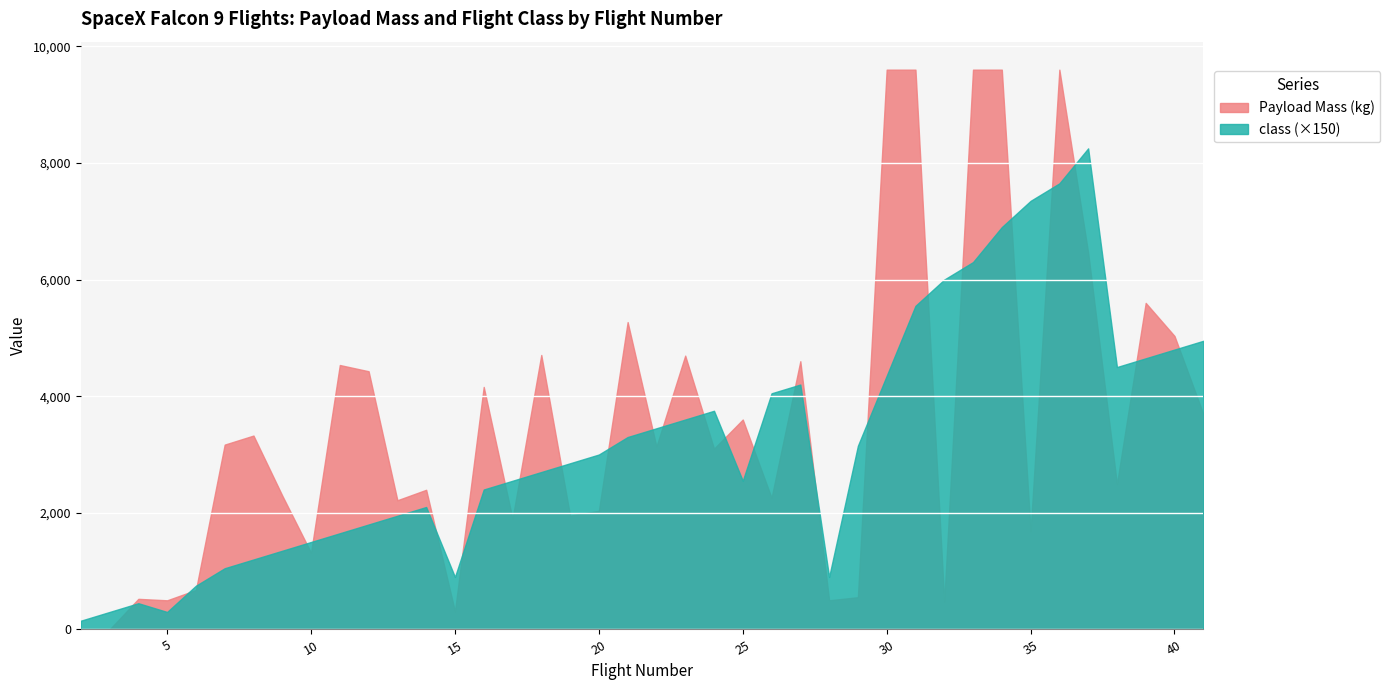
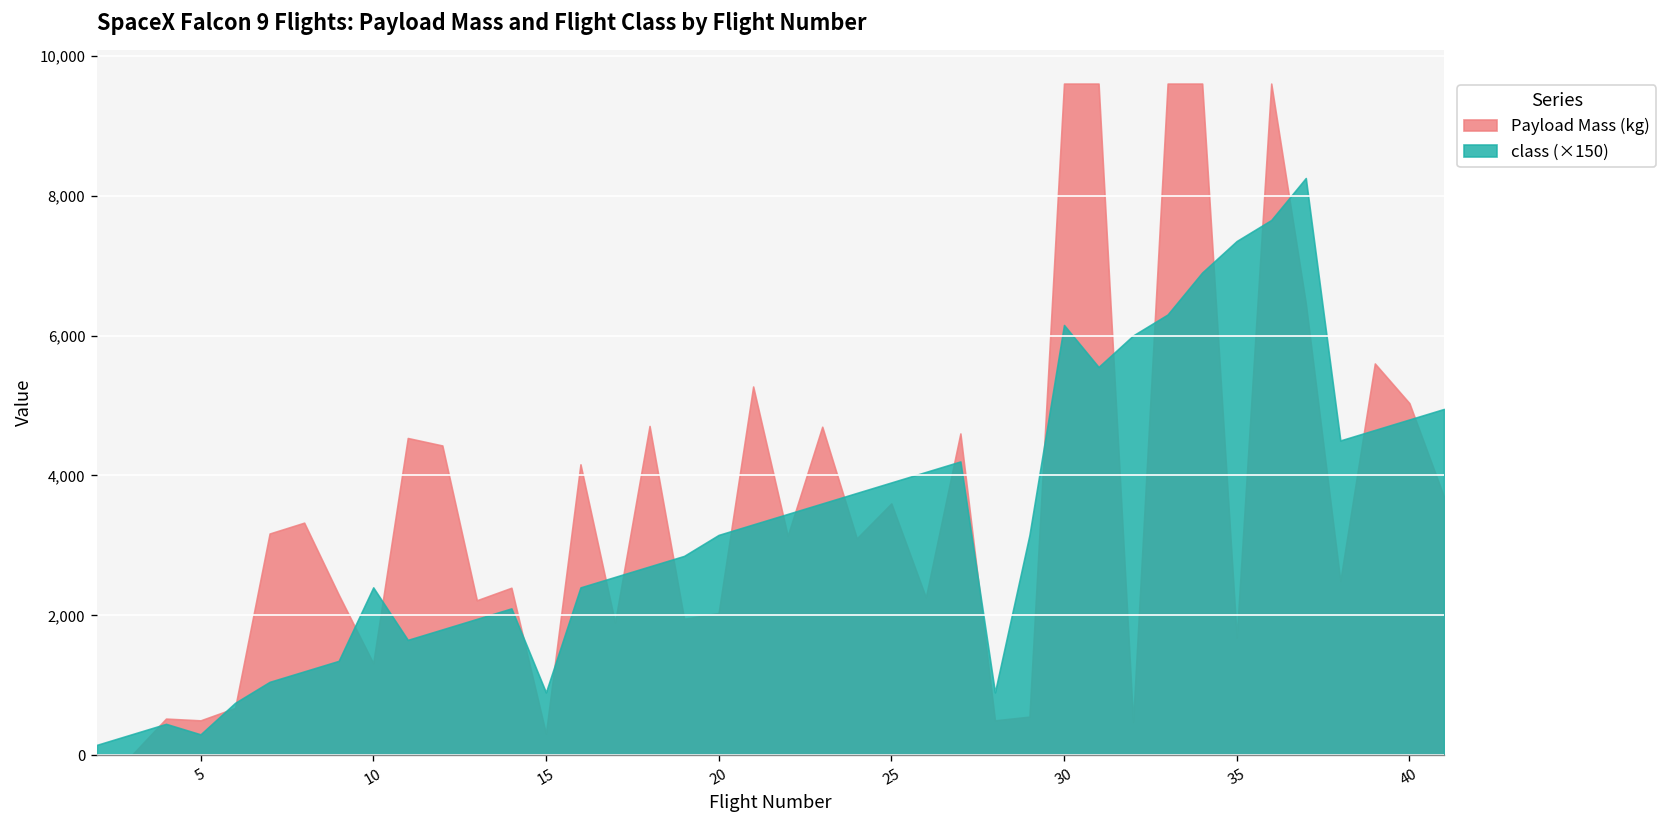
  {
    "Payload Mass (kg)": {
      "5": "500",
      "10": "1,300",
      "15": "300",
      "20": "2,000",
      "25": "3,600",
      "30": "9,600",
      "35": "1,700",
      "40": "5,000"
    },
    "class (×150)": {
      "5": "300",
-     "10": "1,500",
+     "10": "2,400",
      "15": "900",
-     "20": "3,000",
-     "25": "2,600",
-     "30": "4,400",
+     "20": "3,200",
+     "25": "3,900",
+     "30": "6,200",
      "35": "7,400",
      "40": "4,800"
    }
  }
